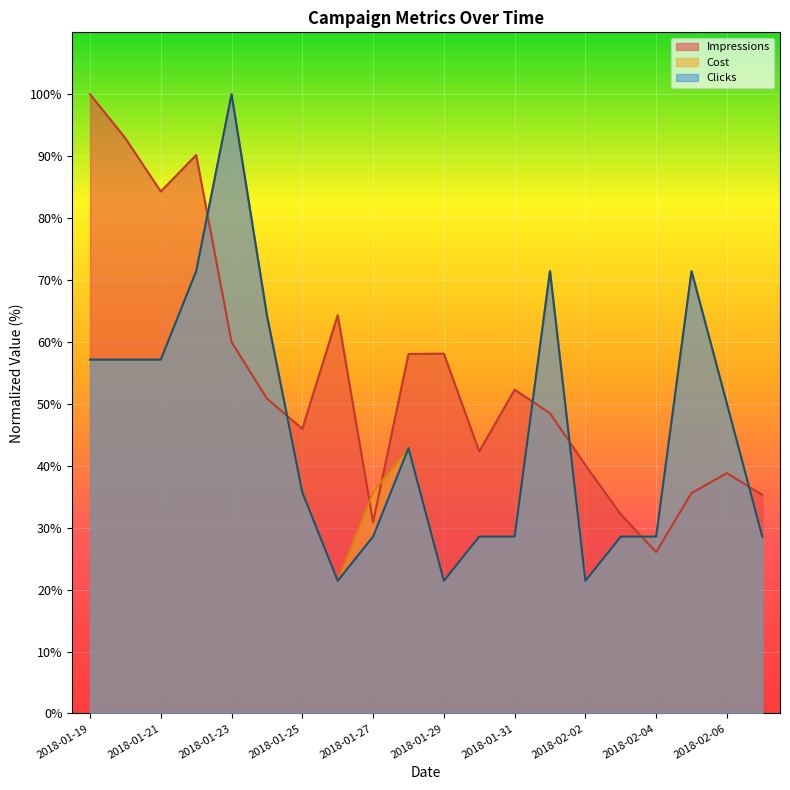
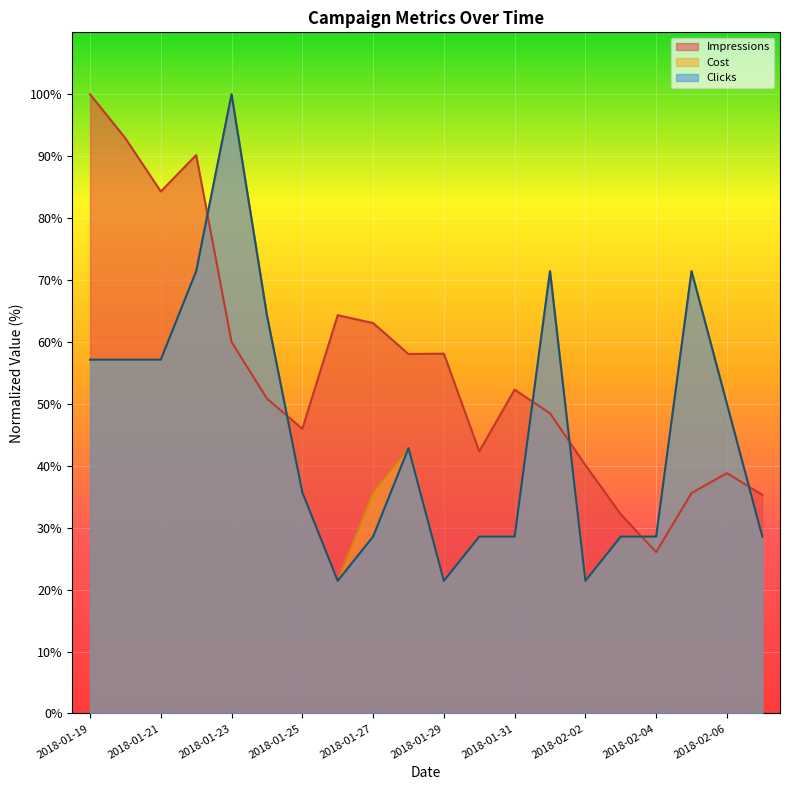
  {
    "Impressions": {
      "2018-01-19": "100%",
      "2018-01-21": "84%",
      "2018-01-23": "60%",
      "2018-01-25": "46%",
-     "2018-01-27": "31%",
+     "2018-01-27": "63%",
      "2018-01-29": "58%",
      "2018-01-31": "52%",
      "2018-02-02": "40%",
      "2018-02-04": "26%",
      "2018-02-06": "39%"
    },
    "Cost": {
      "2018-01-27": "36%"
    },
    "Clicks": {
      "2018-01-27": "29%"
    }
  }
